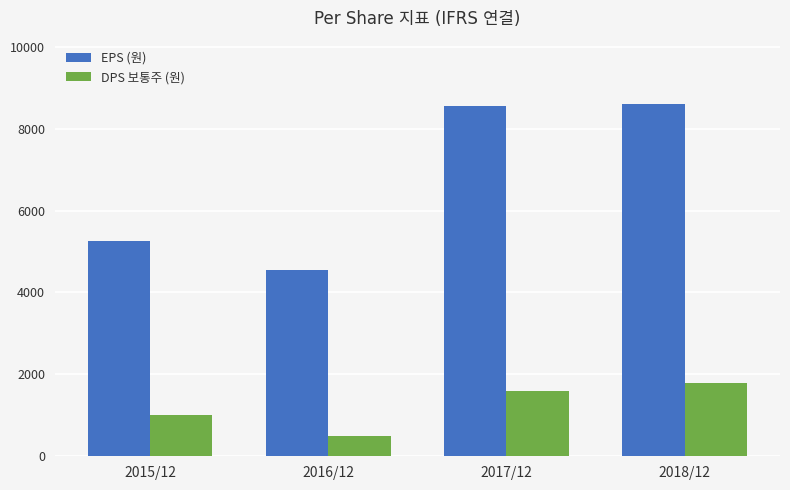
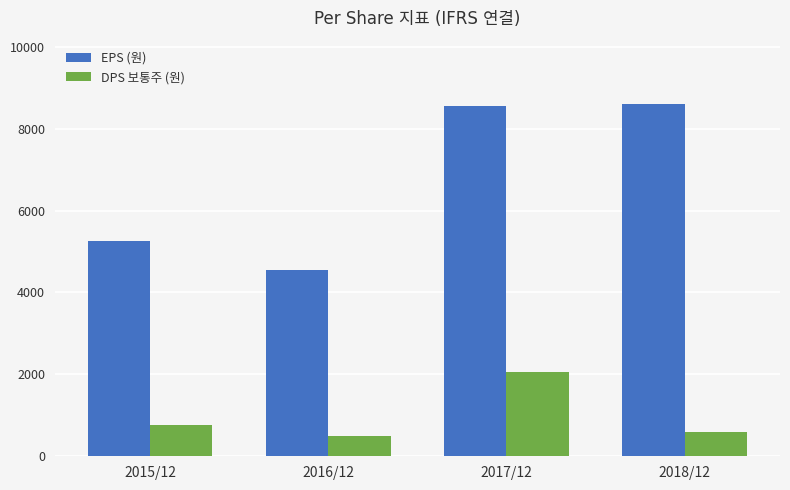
  {
    "EPS (원)": {
      "2015/12": 5300,
      "2016/12": 4500,
      "2017/12": 8600,
      "2018/12": 8600
    },
    "DPS 보통주 (원)": {
-     "2015/12": 1000,
+     "2015/12": 800,
      "2016/12": 500,
-     "2017/12": 1600,
-     "2018/12": 1800
+     "2017/12": 2100,
+     "2018/12": 600
    }
  }
